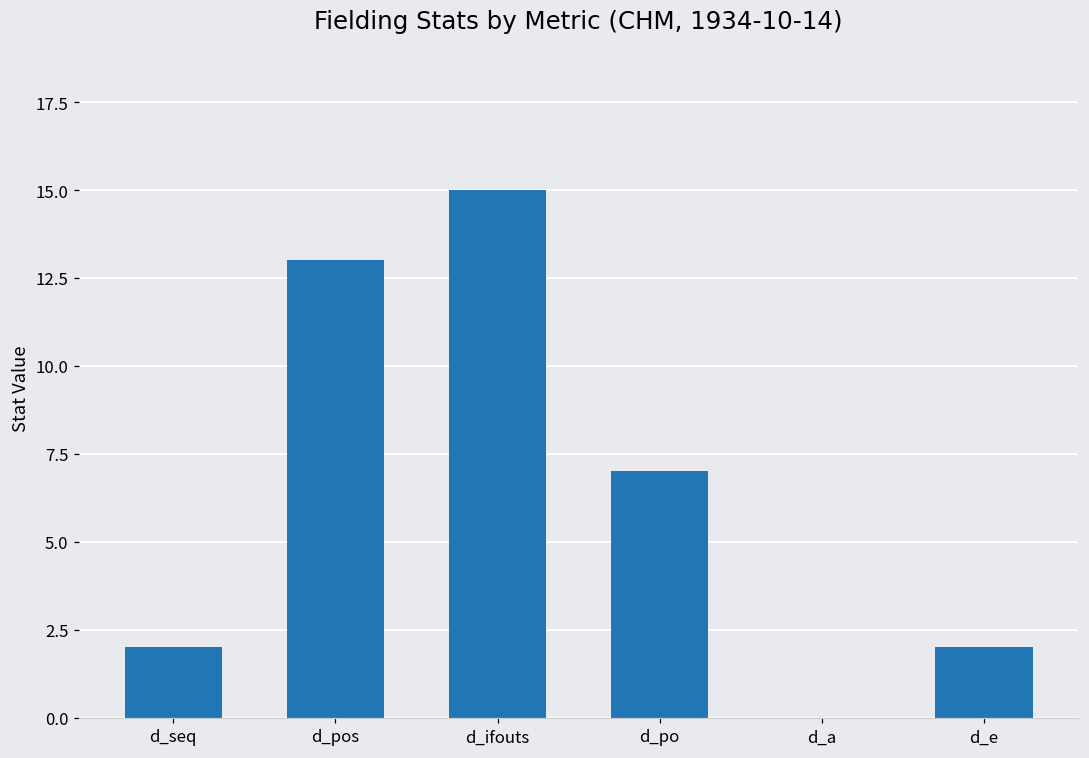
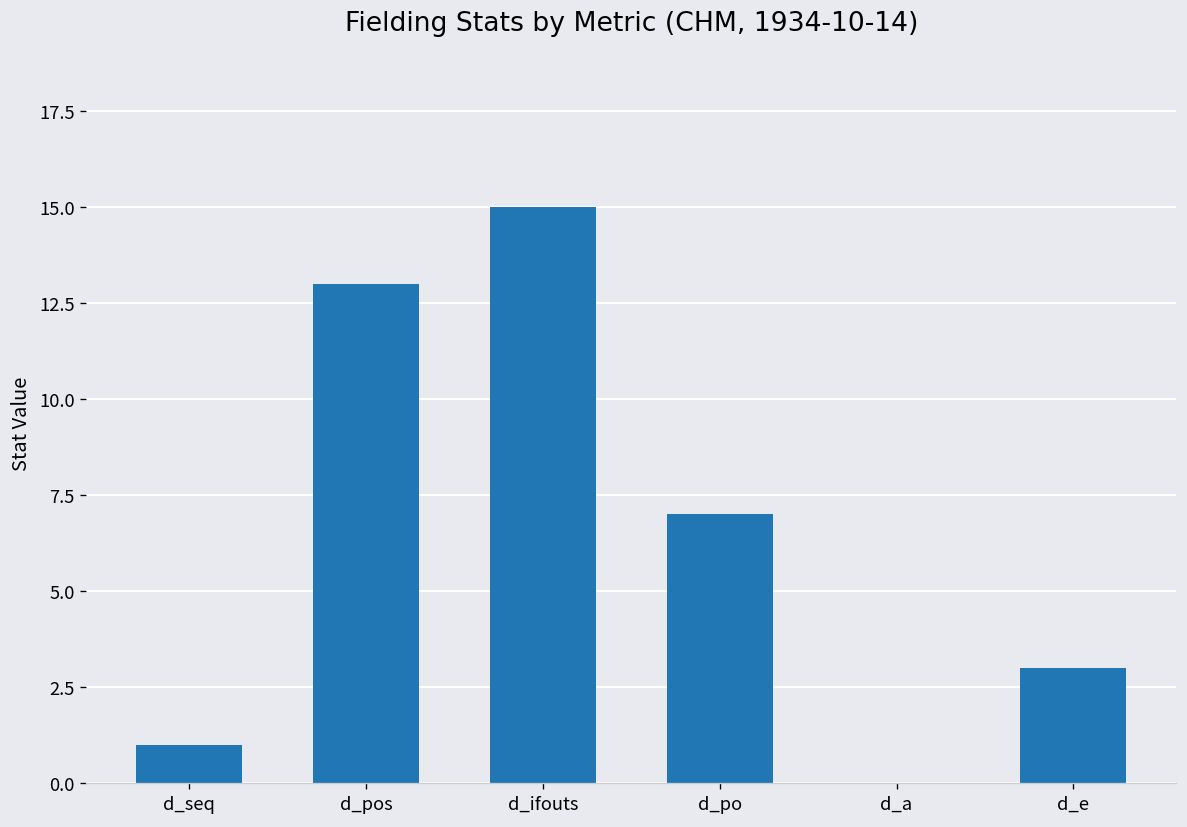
  {
-   "d_seq": 2,
+   "d_seq": 1,
    "d_pos": 13,
    "d_ifouts": 15,
    "d_po": 7,
    "d_a": 0,
-   "d_e": 2
+   "d_e": 3
  }
